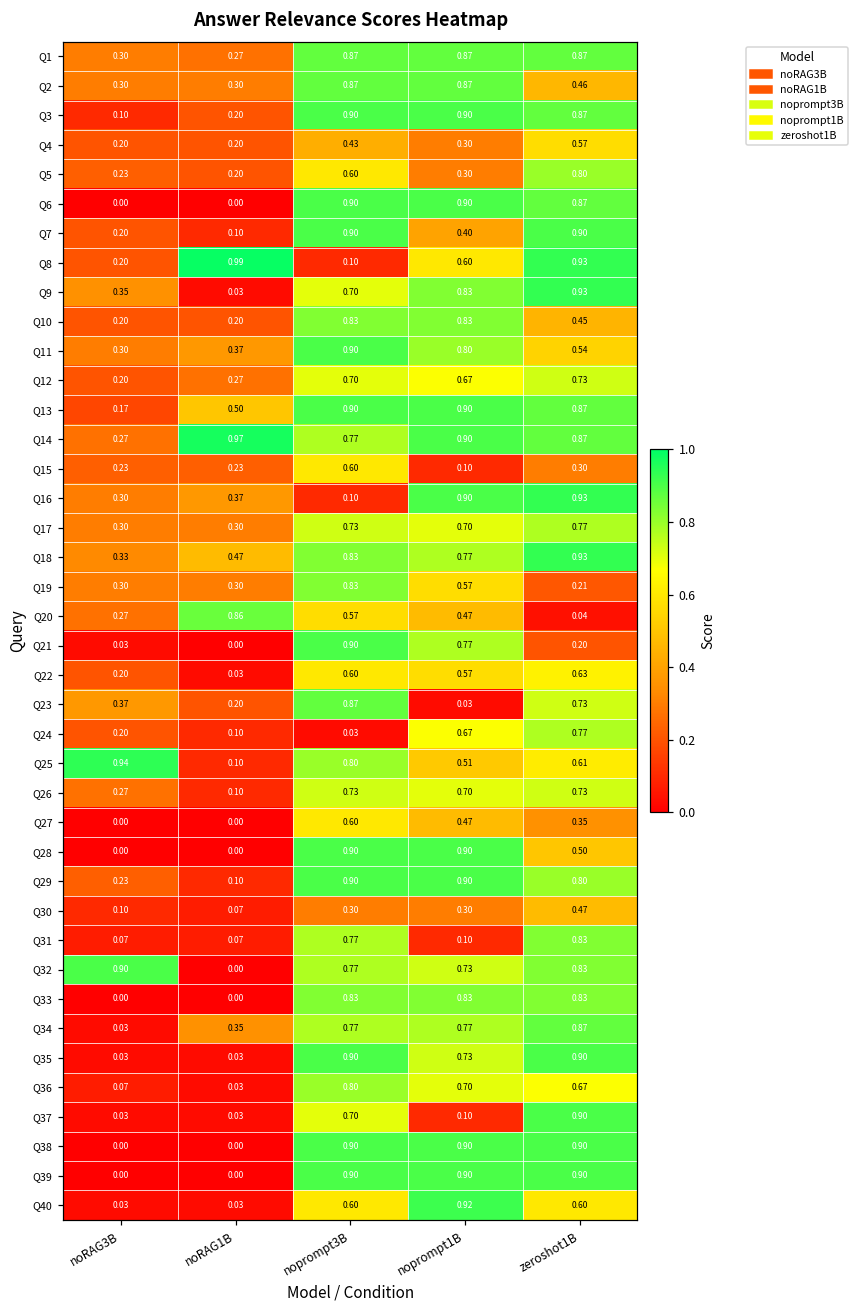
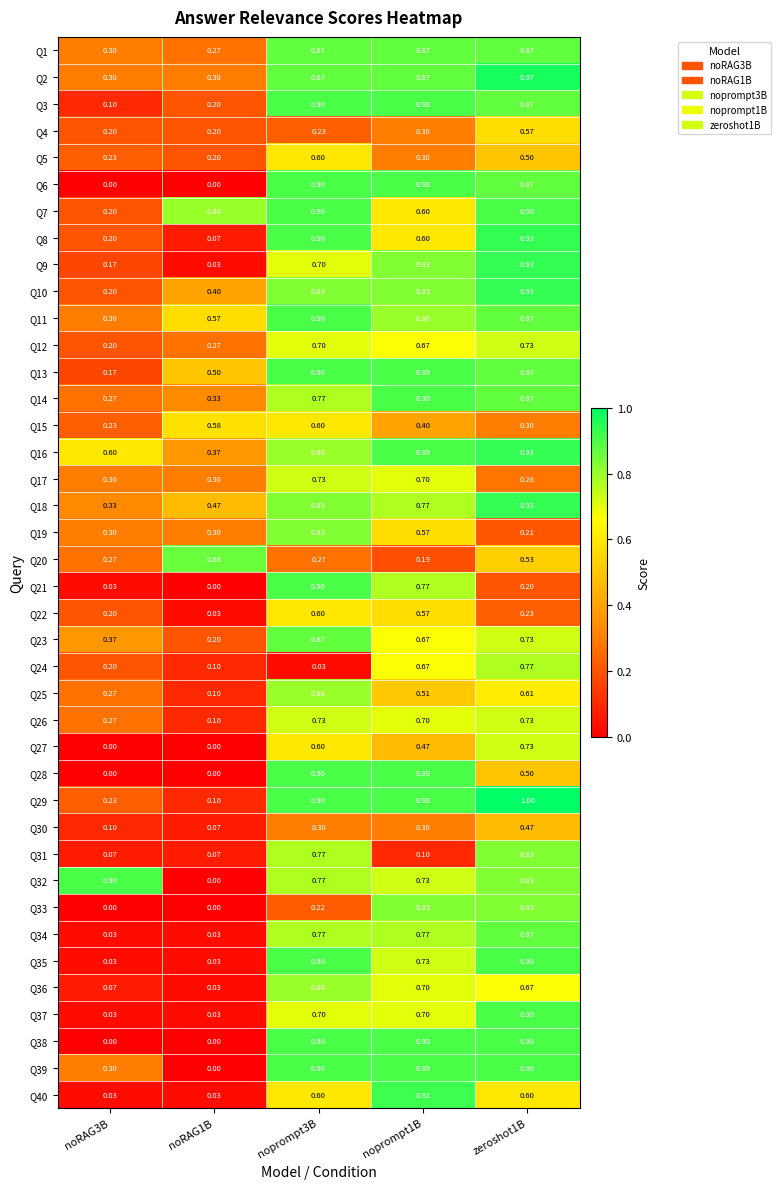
  {
    "Q1": {
      "noRAG3B": 0.30,
      "noRAG1B": 0.27,
      "noprompt3B": 0.87,
      "noprompt1B": 0.87,
      "zeroshot1B": 0.87
    },
    "Q2": {
      "noRAG3B": 0.30,
      "noRAG1B": 0.30,
      "noprompt3B": 0.87,
      "noprompt1B": 0.87,
-     "zeroshot1B": 0.46
+     "zeroshot1B": 0.97
    },
    "Q3": {
      "noRAG3B": 0.10,
      "noRAG1B": 0.20,
      "noprompt3B": 0.90,
      "noprompt1B": 0.90,
      "zeroshot1B": 0.87
    },
    "Q4": {
      "noRAG3B": 0.20,
      "noRAG1B": 0.20,
-     "noprompt3B": 0.43,
+     "noprompt3B": 0.23,
      "noprompt1B": 0.30,
      "zeroshot1B": 0.57
    },
    "Q5": {
      "noRAG3B": 0.23,
      "noRAG1B": 0.20,
      "noprompt3B": 0.60,
      "noprompt1B": 0.30,
-     "zeroshot1B": 0.80
+     "zeroshot1B": 0.50
    },
    "Q6": {
      "noRAG3B": 0.00,
      "noRAG1B": 0.00,
      "noprompt3B": 0.90,
      "noprompt1B": 0.90,
      "zeroshot1B": 0.87
    },
    "Q7": {
      "noRAG3B": 0.20,
-     "noRAG1B": 0.10,
+     "noRAG1B": 0.80,
      "noprompt3B": 0.90,
-     "noprompt1B": 0.40,
+     "noprompt1B": 0.60,
      "zeroshot1B": 0.90
    },
    "Q8": {
      "noRAG3B": 0.20,
-     "noRAG1B": 0.99,
-     "noprompt3B": 0.10,
+     "noRAG1B": 0.07,
+     "noprompt3B": 0.90,
      "noprompt1B": 0.60,
      "zeroshot1B": 0.93
    },
    "Q9": {
-     "noRAG3B": 0.35,
+     "noRAG3B": 0.17,
      "noRAG1B": 0.03,
      "noprompt3B": 0.70,
      "noprompt1B": 0.83,
      "zeroshot1B": 0.93
    },
    "Q10": {
      "noRAG3B": 0.20,
-     "noRAG1B": 0.20,
+     "noRAG1B": 0.40,
      "noprompt3B": 0.83,
      "noprompt1B": 0.83,
-     "zeroshot1B": 0.45
+     "zeroshot1B": 0.93
    },
    "Q11": {
      "noRAG3B": 0.30,
-     "noRAG1B": 0.37,
+     "noRAG1B": 0.57,
      "noprompt3B": 0.90,
      "noprompt1B": 0.80,
-     "zeroshot1B": 0.54
+     "zeroshot1B": 0.87
    },
    "Q12": {
      "noRAG3B": 0.20,
      "noRAG1B": 0.27,
      "noprompt3B": 0.70,
      "noprompt1B": 0.67,
      "zeroshot1B": 0.73
    },
    "Q13": {
      "noRAG3B": 0.17,
      "noRAG1B": 0.50,
      "noprompt3B": 0.90,
      "noprompt1B": 0.90,
      "zeroshot1B": 0.87
    },
    "Q14": {
      "noRAG3B": 0.27,
-     "noRAG1B": 0.97,
+     "noRAG1B": 0.33,
      "noprompt3B": 0.77,
      "noprompt1B": 0.90,
      "zeroshot1B": 0.87
    },
    "Q15": {
      "noRAG3B": 0.23,
-     "noRAG1B": 0.23,
+     "noRAG1B": 0.58,
      "noprompt3B": 0.60,
-     "noprompt1B": 0.10,
+     "noprompt1B": 0.40,
      "zeroshot1B": 0.30
    },
    "Q16": {
-     "noRAG3B": 0.30,
+     "noRAG3B": 0.60,
      "noRAG1B": 0.37,
-     "noprompt3B": 0.10,
+     "noprompt3B": 0.80,
      "noprompt1B": 0.90,
      "zeroshot1B": 0.93
    },
    "Q17": {
      "noRAG3B": 0.30,
      "noRAG1B": 0.30,
      "noprompt3B": 0.73,
      "noprompt1B": 0.70,
-     "zeroshot1B": 0.77
+     "zeroshot1B": 0.28
    },
    "Q18": {
      "noRAG3B": 0.33,
      "noRAG1B": 0.47,
      "noprompt3B": 0.83,
      "noprompt1B": 0.77,
      "zeroshot1B": 0.93
    },
    "Q19": {
      "noRAG3B": 0.30,
      "noRAG1B": 0.30,
      "noprompt3B": 0.83,
      "noprompt1B": 0.57,
      "zeroshot1B": 0.21
    },
    "Q20": {
      "noRAG3B": 0.27,
      "noRAG1B": 0.86,
-     "noprompt3B": 0.57,
-     "noprompt1B": 0.47,
-     "zeroshot1B": 0.04
+     "noprompt3B": 0.27,
+     "noprompt1B": 0.19,
+     "zeroshot1B": 0.53
    },
    "Q21": {
      "noRAG3B": 0.03,
      "noRAG1B": 0.00,
      "noprompt3B": 0.90,
      "noprompt1B": 0.77,
      "zeroshot1B": 0.20
    },
    "Q22": {
      "noRAG3B": 0.20,
      "noRAG1B": 0.03,
      "noprompt3B": 0.60,
      "noprompt1B": 0.57,
-     "zeroshot1B": 0.63
+     "zeroshot1B": 0.23
    },
    "Q23": {
      "noRAG3B": 0.37,
      "noRAG1B": 0.20,
      "noprompt3B": 0.87,
-     "noprompt1B": 0.03,
+     "noprompt1B": 0.67,
      "zeroshot1B": 0.73
    },
    "Q24": {
      "noRAG3B": 0.20,
      "noRAG1B": 0.10,
      "noprompt3B": 0.03,
      "noprompt1B": 0.67,
      "zeroshot1B": 0.77
    },
    "Q25": {
-     "noRAG3B": 0.94,
+     "noRAG3B": 0.27,
      "noRAG1B": 0.10,
      "noprompt3B": 0.80,
      "noprompt1B": 0.51,
      "zeroshot1B": 0.61
    },
    "Q26": {
      "noRAG3B": 0.27,
      "noRAG1B": 0.10,
      "noprompt3B": 0.73,
      "noprompt1B": 0.70,
      "zeroshot1B": 0.73
    },
    "Q27": {
      "noRAG3B": 0.00,
      "noRAG1B": 0.00,
      "noprompt3B": 0.60,
      "noprompt1B": 0.47,
-     "zeroshot1B": 0.35
+     "zeroshot1B": 0.73
    },
    "Q28": {
      "noRAG3B": 0.00,
      "noRAG1B": 0.00,
      "noprompt3B": 0.90,
      "noprompt1B": 0.90,
      "zeroshot1B": 0.50
    },
    "Q29": {
      "noRAG3B": 0.23,
      "noRAG1B": 0.10,
      "noprompt3B": 0.90,
      "noprompt1B": 0.90,
-     "zeroshot1B": 0.80
+     "zeroshot1B": 1.00
    },
    "Q30": {
      "noRAG3B": 0.10,
      "noRAG1B": 0.07,
      "noprompt3B": 0.30,
      "noprompt1B": 0.30,
      "zeroshot1B": 0.47
    },
    "Q31": {
      "noRAG3B": 0.07,
      "noRAG1B": 0.07,
      "noprompt3B": 0.77,
      "noprompt1B": 0.10,
      "zeroshot1B": 0.83
    },
    "Q32": {
      "noRAG3B": 0.90,
      "noRAG1B": 0.00,
      "noprompt3B": 0.77,
      "noprompt1B": 0.73,
      "zeroshot1B": 0.83
    },
    "Q33": {
      "noRAG3B": 0.00,
      "noRAG1B": 0.00,
-     "noprompt3B": 0.83,
+     "noprompt3B": 0.22,
      "noprompt1B": 0.83,
      "zeroshot1B": 0.83
    },
    "Q34": {
      "noRAG3B": 0.03,
-     "noRAG1B": 0.35,
+     "noRAG1B": 0.03,
      "noprompt3B": 0.77,
      "noprompt1B": 0.77,
      "zeroshot1B": 0.87
    },
    "Q35": {
      "noRAG3B": 0.03,
      "noRAG1B": 0.03,
      "noprompt3B": 0.90,
      "noprompt1B": 0.73,
      "zeroshot1B": 0.90
    },
    "Q36": {
      "noRAG3B": 0.07,
      "noRAG1B": 0.03,
      "noprompt3B": 0.80,
      "noprompt1B": 0.70,
      "zeroshot1B": 0.67
    },
    "Q37": {
      "noRAG3B": 0.03,
      "noRAG1B": 0.03,
      "noprompt3B": 0.70,
-     "noprompt1B": 0.10,
+     "noprompt1B": 0.70,
      "zeroshot1B": 0.90
    },
    "Q38": {
      "noRAG3B": 0.00,
      "noRAG1B": 0.00,
      "noprompt3B": 0.90,
      "noprompt1B": 0.90,
      "zeroshot1B": 0.90
    },
    "Q39": {
-     "noRAG3B": 0.00,
+     "noRAG3B": 0.30,
      "noRAG1B": 0.00,
      "noprompt3B": 0.90,
      "noprompt1B": 0.90,
      "zeroshot1B": 0.90
    },
    "Q40": {
      "noRAG3B": 0.03,
      "noRAG1B": 0.03,
      "noprompt3B": 0.60,
      "noprompt1B": 0.92,
      "zeroshot1B": 0.60
    }
  }
